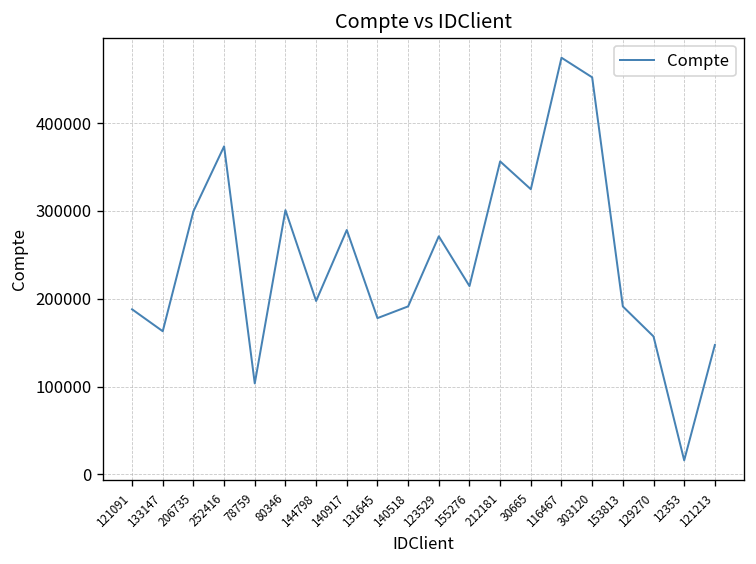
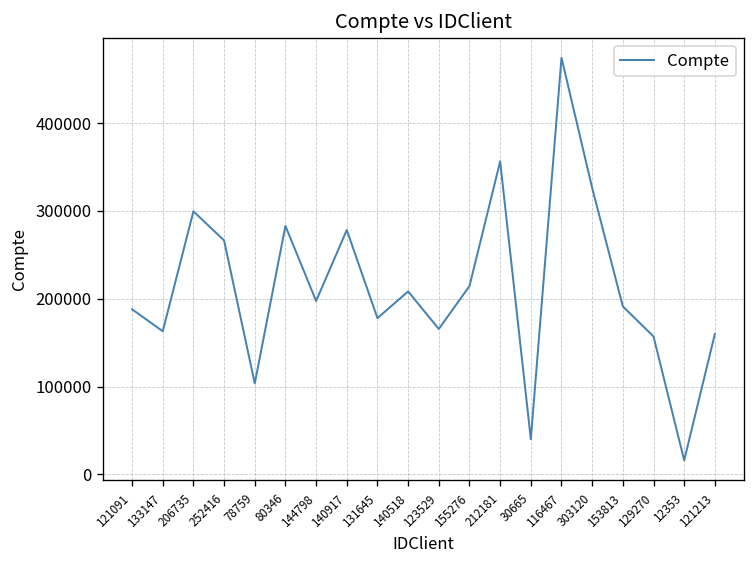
  {
    "121091": 190000,
    "133147": 160000,
    "206735": 300000,
-   "252416": 370000,
+   "252416": 270000,
    "78759": 100000,
-   "80346": 300000,
+   "80346": 280000,
    "144798": 200000,
    "140917": 280000,
    "131645": 180000,
-   "140518": 190000,
-   "123529": 270000,
+   "140518": 210000,
+   "123529": 170000,
    "155276": 210000,
    "212181": 360000,
-   "30665": 320000,
+   "30665": 40000,
    "116467": 470000,
-   "303120": 450000,
+   "303120": 330000,
    "153813": 190000,
    "129270": 160000,
    "12353": 20000,
-   "121213": 150000
+   "121213": 160000
  }
